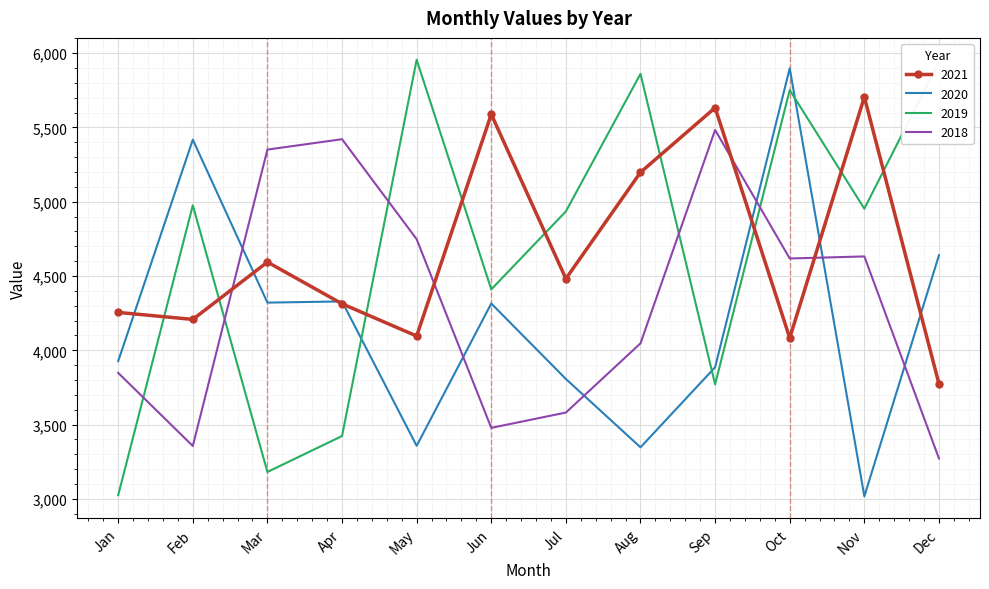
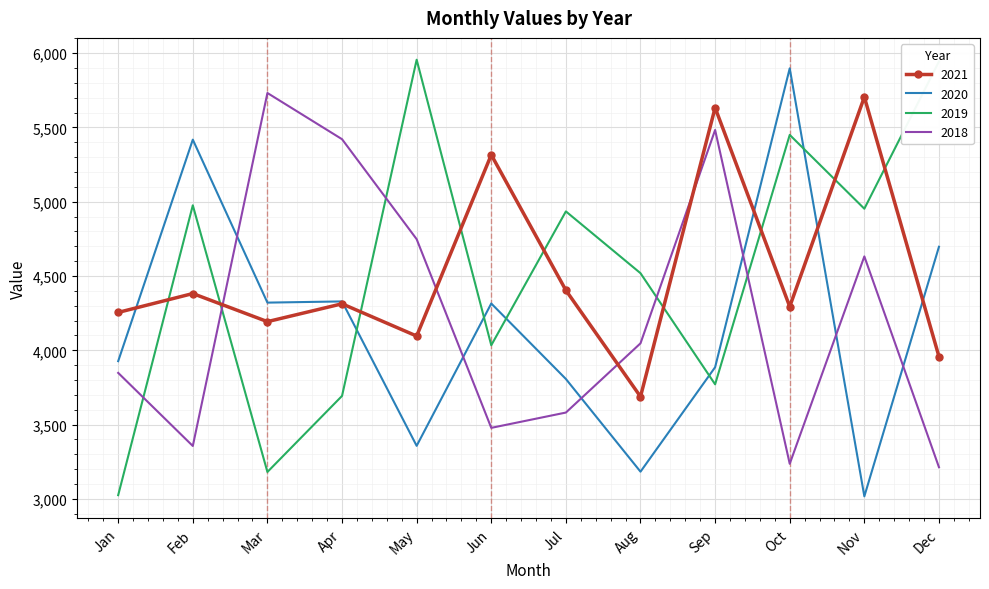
  {
    "2021": {
      "Jan": "4,260",
-     "Feb": "4,210",
-     "Mar": "4,590",
+     "Feb": "4,380",
+     "Mar": "4,190",
      "May": "4,100",
-     "Jun": "5,590",
-     "Jul": "4,480",
-     "Aug": "5,200",
+     "Jun": "5,320",
+     "Jul": "4,400",
+     "Aug": "3,690",
      "Sep": "5,630",
-     "Oct": "4,080",
+     "Oct": "4,290",
      "Nov": "5,710",
-     "Dec": "3,770"
+     "Dec": "3,960"
    },
    "2020": {
      "Jan": "3,930",
      "Feb": "5,420",
      "Mar": "4,320",
      "May": "3,360",
      "Jun": "4,320",
      "Jul": "3,810",
-     "Aug": "3,350",
+     "Aug": "3,180",
      "Sep": "3,890",
      "Oct": "5,900",
      "Nov": "3,020",
-     "Dec": "4,640"
+     "Dec": "4,700"
    },
    "2019": {
      "Jan": "3,030",
      "Feb": "4,980",
      "Mar": "3,180",
-     "Apr": "3,420",
+     "Apr": "3,690",
      "May": "5,960",
-     "Jun": "4,410",
+     "Jun": "4,030",
      "Jul": "4,940",
-     "Aug": "5,860",
+     "Aug": "4,520",
      "Sep": "3,770",
-     "Oct": "5,750",
+     "Oct": "5,450",
      "Nov": "4,950"
    },
    "2018": {
      "Jan": "3,850",
      "Feb": "3,360",
-     "Mar": "5,350",
+     "Mar": "5,730",
      "Apr": "5,420",
      "May": "4,750",
      "Jun": "3,480",
      "Jul": "3,580",
      "Aug": "4,050",
      "Sep": "5,480",
-     "Oct": "4,620",
+     "Oct": "3,240",
      "Nov": "4,630",
-     "Dec": "3,270"
+     "Dec": "3,210"
    }
  }
